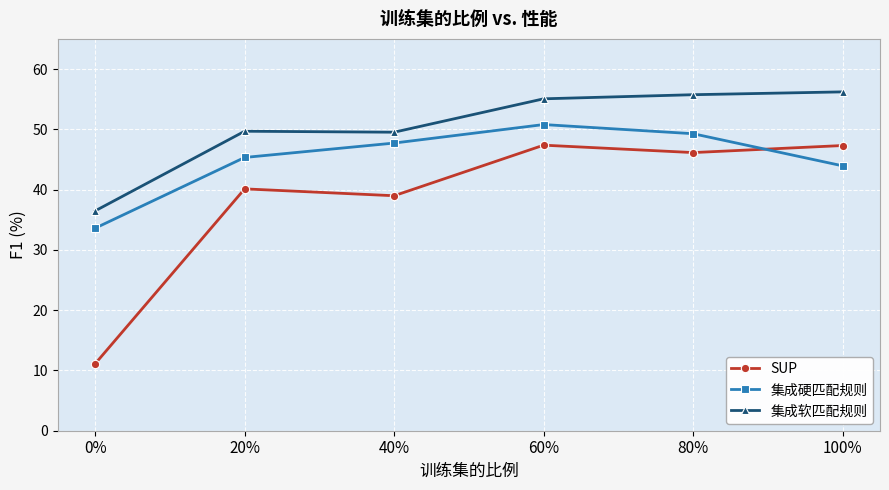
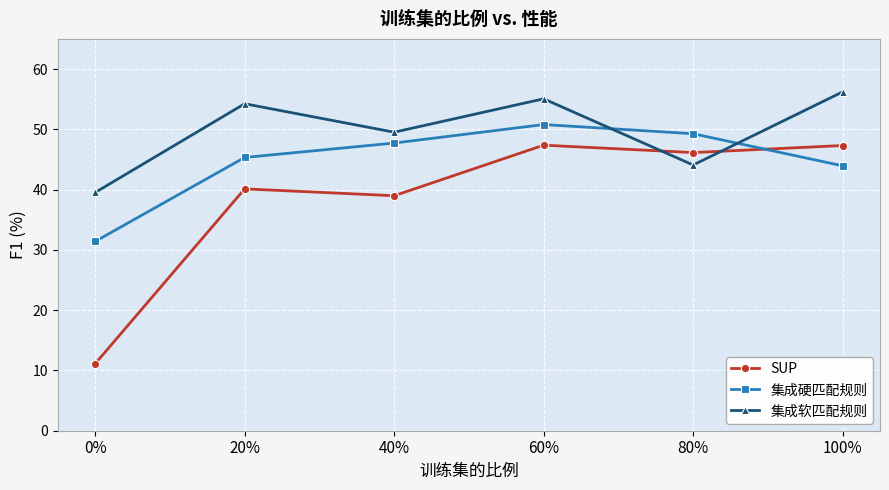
  {
    "SUP": {
      "0%": 11,
      "20%": 40,
      "40%": 39,
      "60%": 47,
      "80%": 46,
      "100%": 47
    },
    "集成硬匹配规则": {
-     "0%": 34,
+     "0%": 31,
      "20%": 45,
      "40%": 48,
      "60%": 51,
      "80%": 49,
      "100%": 44
    },
    "集成软匹配规则": {
-     "0%": 36,
-     "20%": 50,
+     "0%": 40,
+     "20%": 54,
      "40%": 50,
      "60%": 55,
-     "80%": 56,
+     "80%": 44,
      "100%": 56
    }
  }
